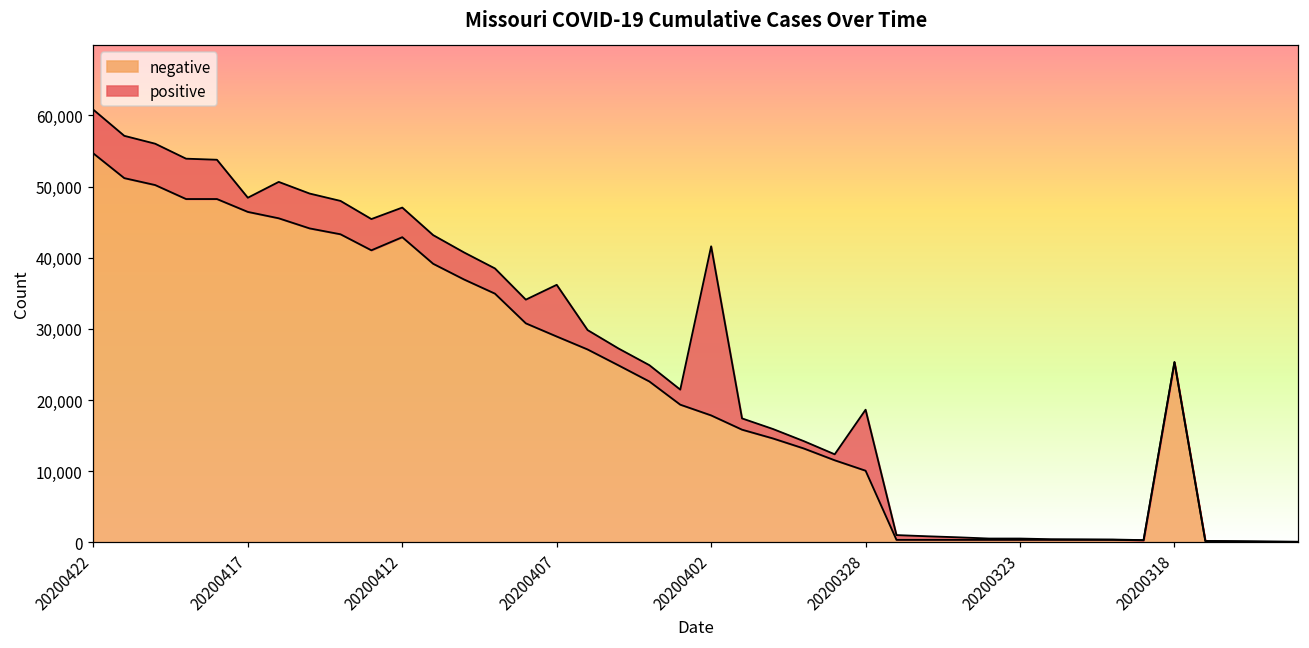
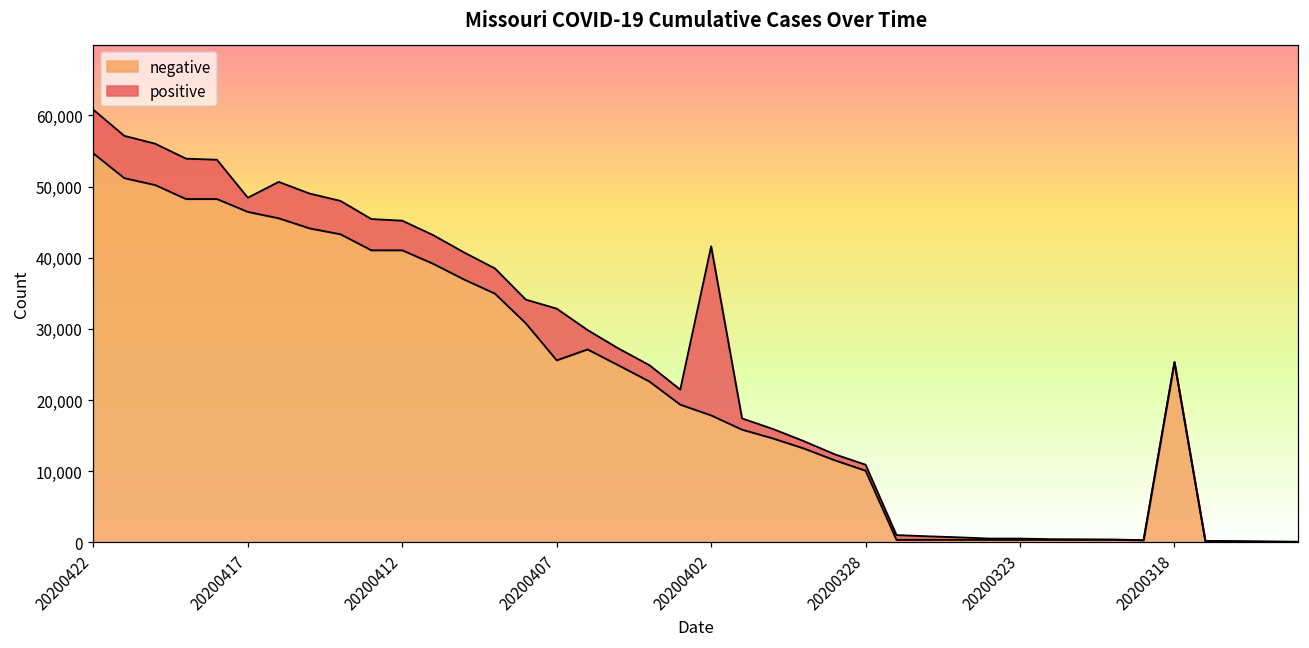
  {
    "negative": {
      "20200422": "55,000",
      "20200417": "46,000",
-     "20200412": "43,000",
-     "20200407": "29,000",
+     "20200412": "41,000",
+     "20200407": "26,000",
      "20200402": "18,000",
      "20200328": "10,000"
    },
    "positive": {
      "20200422": "6,000",
      "20200417": "2,000",
      "20200412": "4,000",
      "20200407": "7,000",
      "20200402": "24,000",
-     "20200328": "9,000"
+     "20200328": "1,000"
    }
  }
